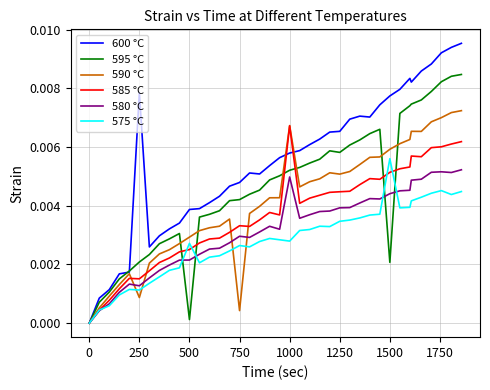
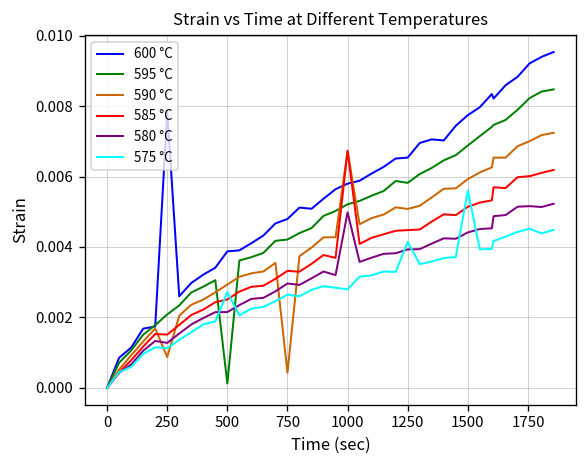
  {
    "600 °C": {
      "500": 0.0039,
      "750": 0.0048,
      "1000": 0.0058,
      "1250": 0.0065,
      "1500": 0.0077
    },
    "595 °C": {
      "250": 0.0021,
      "500": 0.0001,
      "750": 0.0042,
      "1000": 0.0052,
      "1250": 0.0058,
-     "1500": 0.0021
+     "1500": 0.0069
    },
    "590 °C": {
      "250": 0.0009,
      "500": 0.0029,
      "750": 0.0004,
      "1250": 0.0051,
      "1500": 0.0059
    },
    "585 °C": {
      "250": 0.0015,
      "500": 0.0025,
      "750": 0.0033,
      "1250": 0.0045,
      "1500": 0.0051
    },
    "580 °C": {
      "250": 0.0013,
      "500": 0.0022,
      "750": 0.0030,
      "1000": 0.0050,
      "1250": 0.0039,
      "1500": 0.0044
    },
    "575 °C": {
      "250": 0.0011,
      "500": 0.0027,
      "750": 0.0026,
      "1000": 0.0028,
-     "1250": 0.0035,
+     "1250": 0.0041,
      "1500": 0.0056
    }
  }
